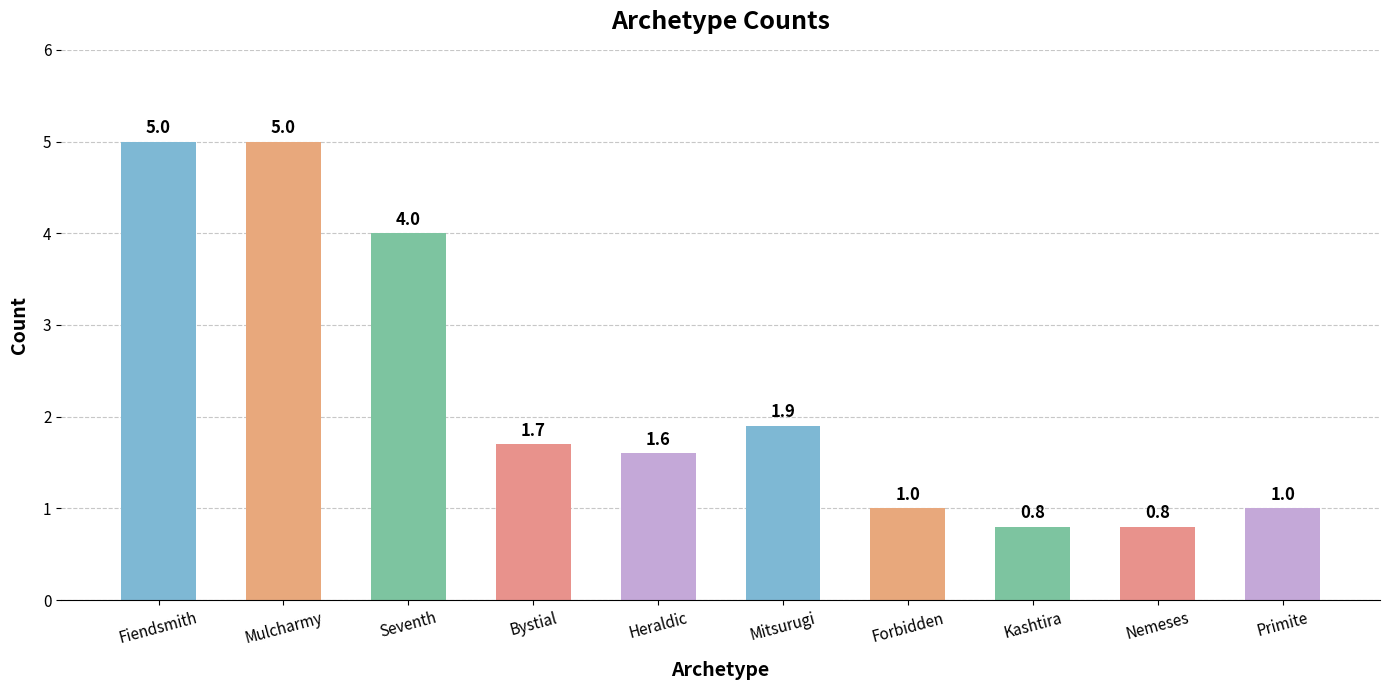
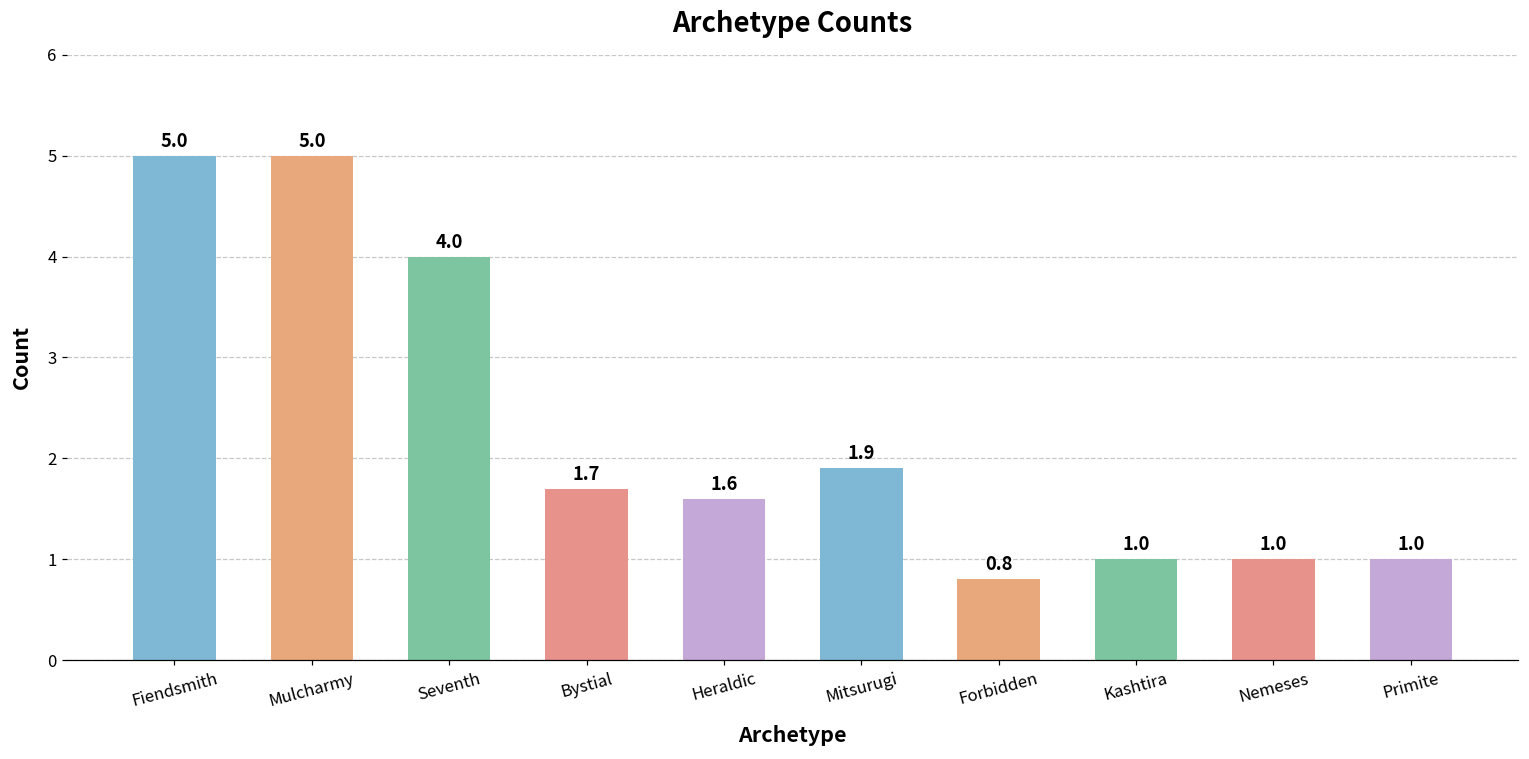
  {
    "Fiendsmith": 5.0,
    "Mulcharmy": 5.0,
    "Seventh": 4.0,
    "Bystial": 1.7,
    "Heraldic": 1.6,
    "Mitsurugi": 1.9,
-   "Forbidden": 1.0,
-   "Kashtira": 0.8,
-   "Nemeses": 0.8,
+   "Forbidden": 0.8,
+   "Kashtira": 1.0,
+   "Nemeses": 1.0,
    "Primite": 1.0
  }
